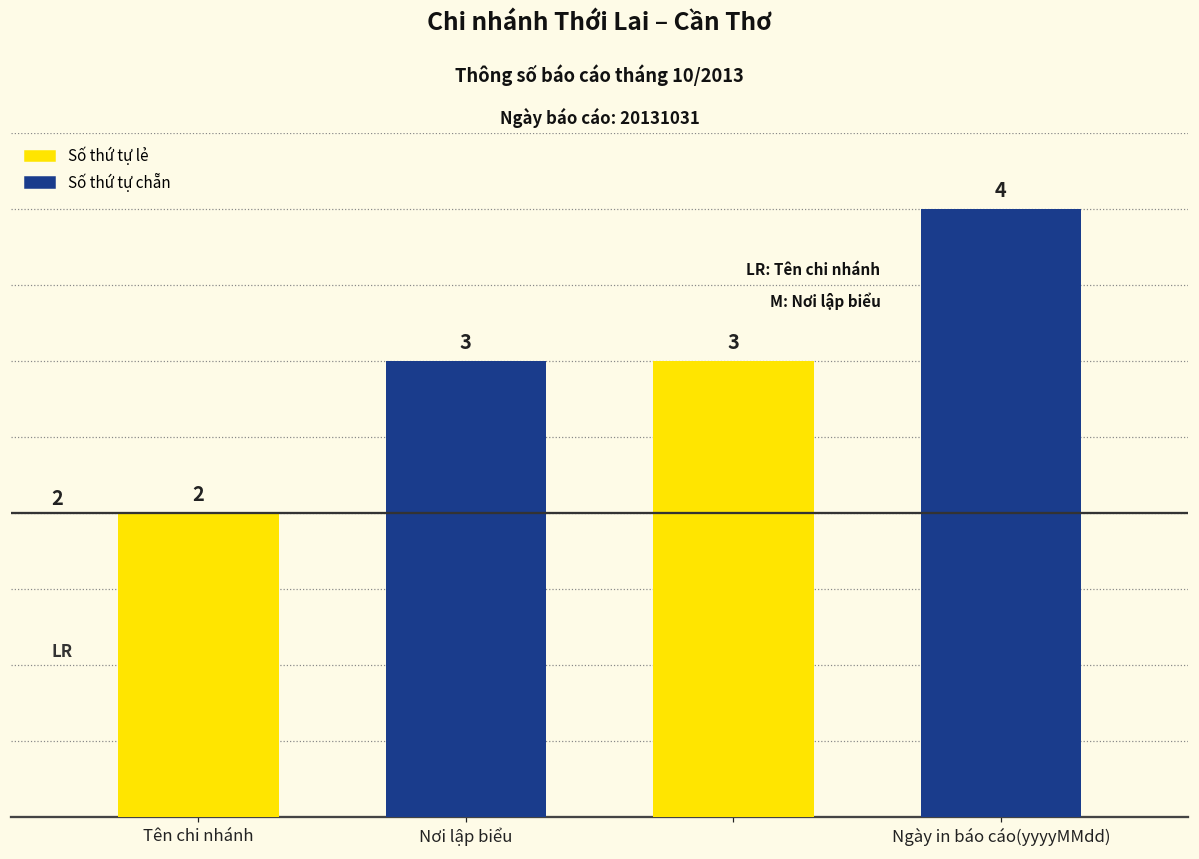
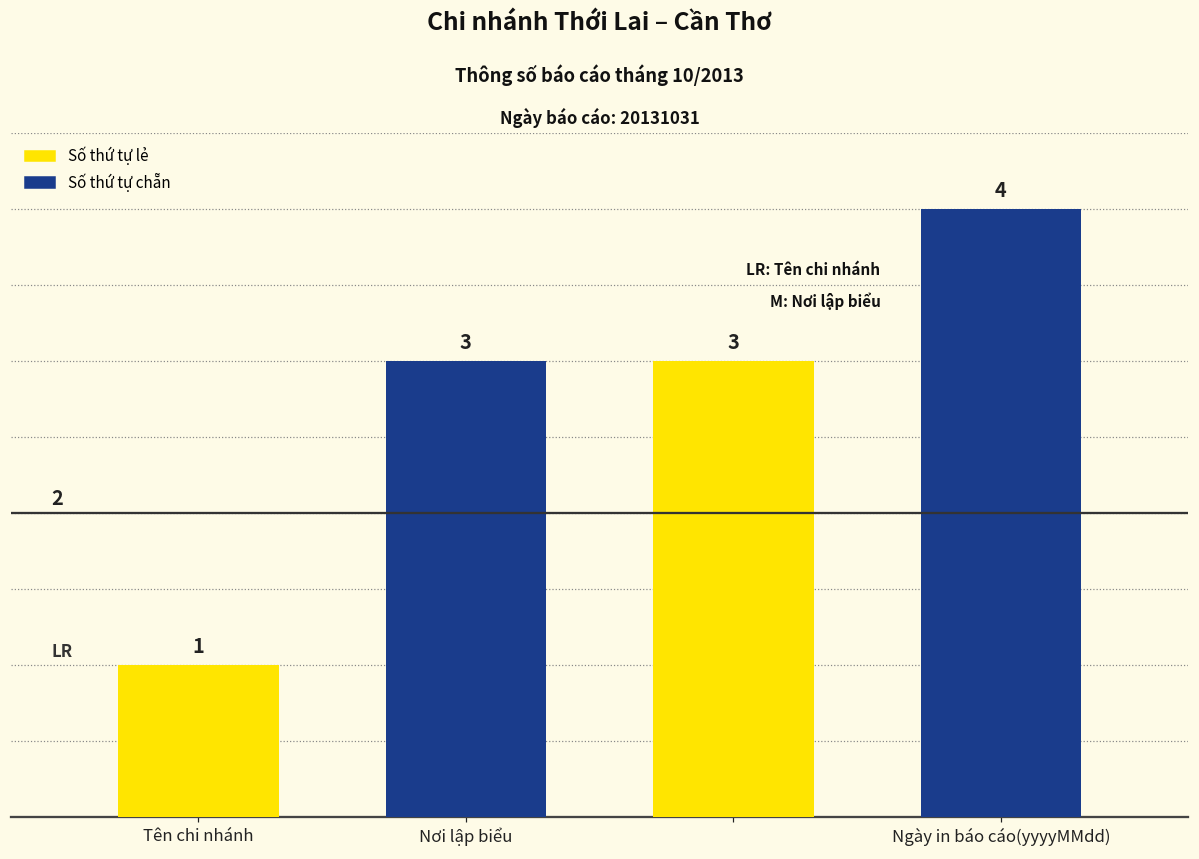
  {
-   "Tên chi nhánh": 2,
+   "Tên chi nhánh": 1,
    "Nơi lập biểu": 3,
    "Ngày in báo cáo(yyyyMMdd)": 4
  }
